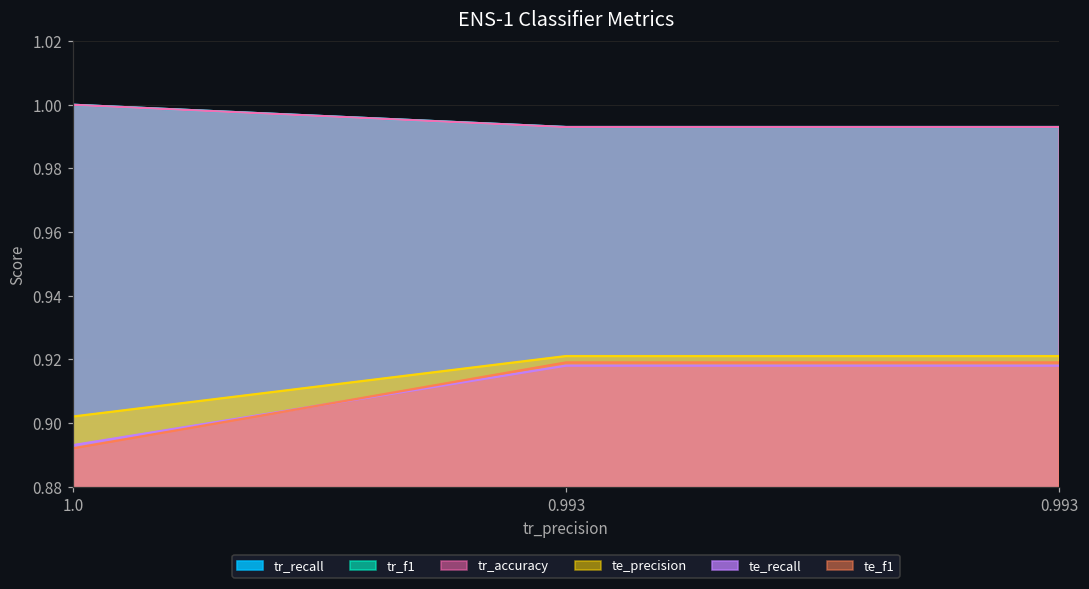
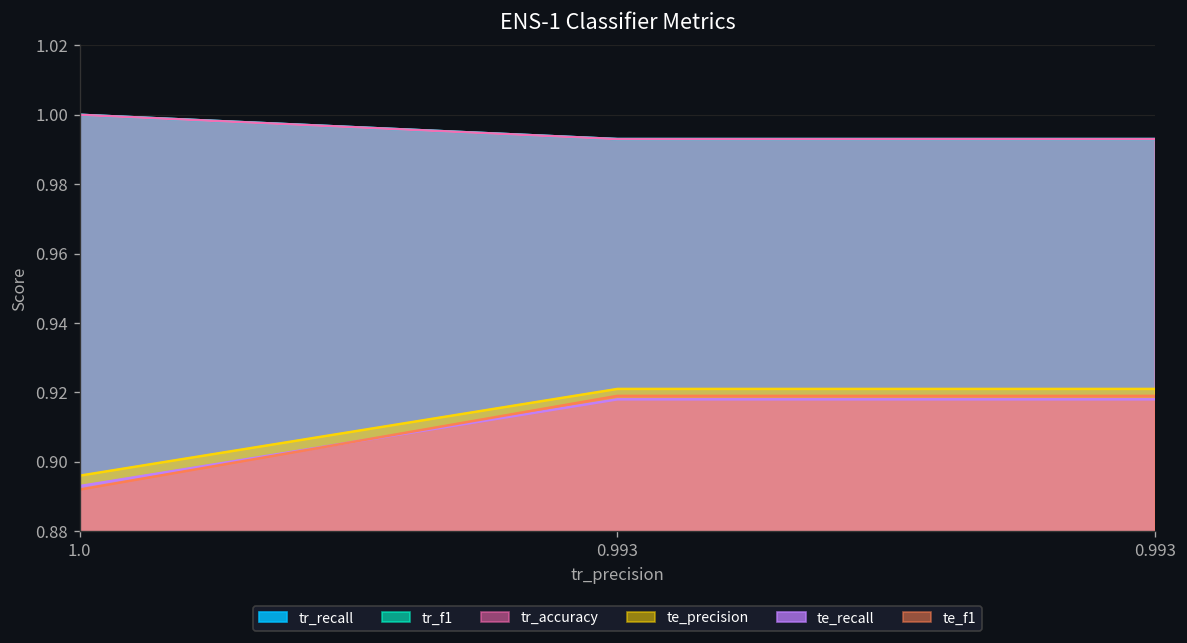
  {
    "tr_accuracy": {
      "1.0": 1.000
    },
    "te_precision": {
-     "1.0": 0.902
+     "1.0": 0.896
    },
    "te_recall": {
      "1.0": 0.893
    },
    "te_f1": {
      "1.0": 0.892
    }
  }
